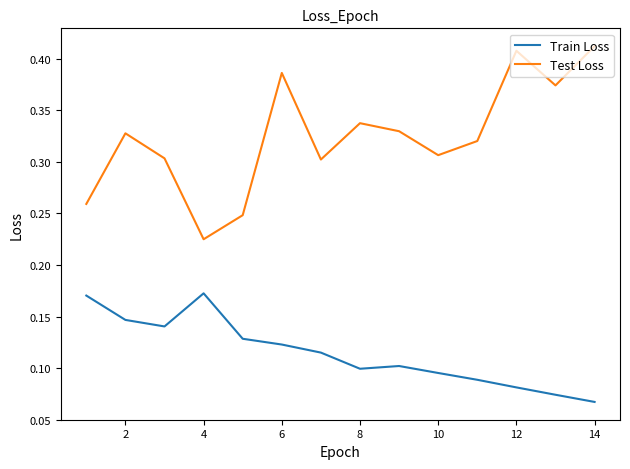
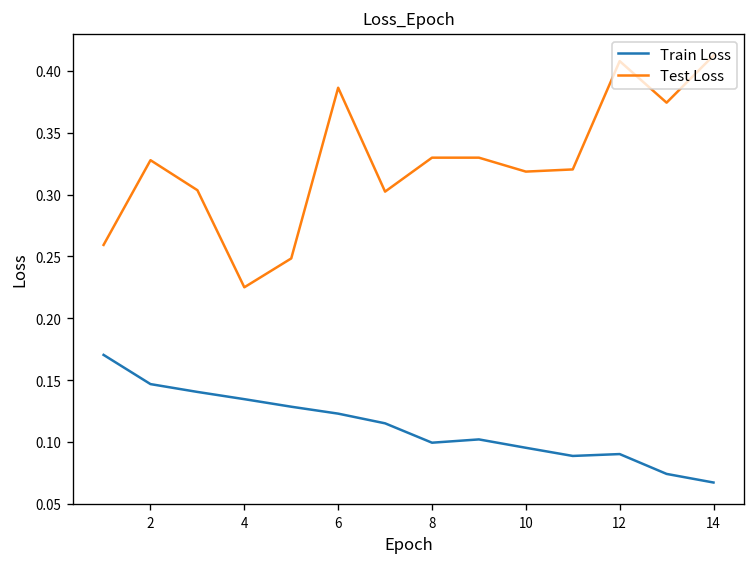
  {
    "Train Loss": {
      "2": 0.147,
-     "4": 0.172,
+     "4": 0.135,
      "6": 0.123,
      "8": 0.099,
      "10": 0.095,
-     "12": 0.081,
+     "12": 0.090,
      "14": 0.067
    },
    "Test Loss": {
      "2": 0.328,
      "4": 0.225,
      "6": 0.386,
-     "8": 0.338,
-     "10": 0.307
+     "8": 0.330,
+     "10": 0.319
    }
  }
